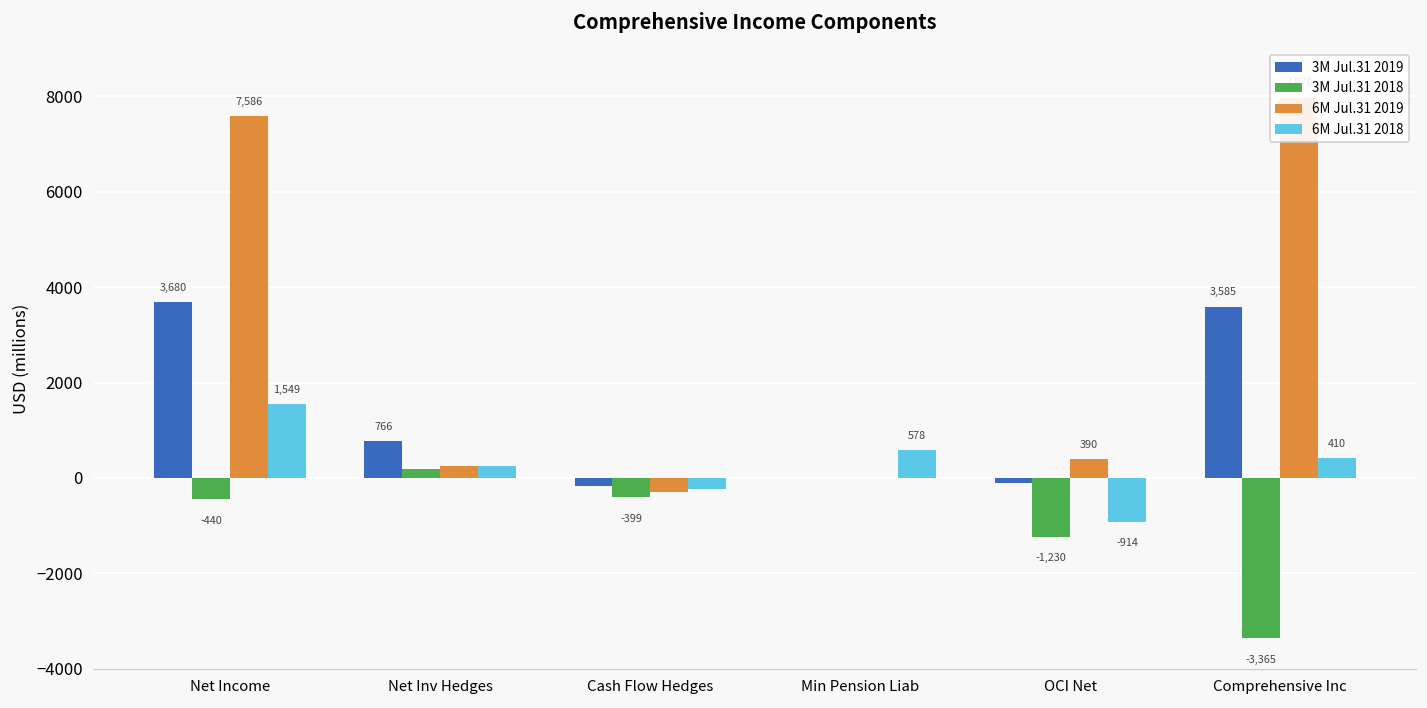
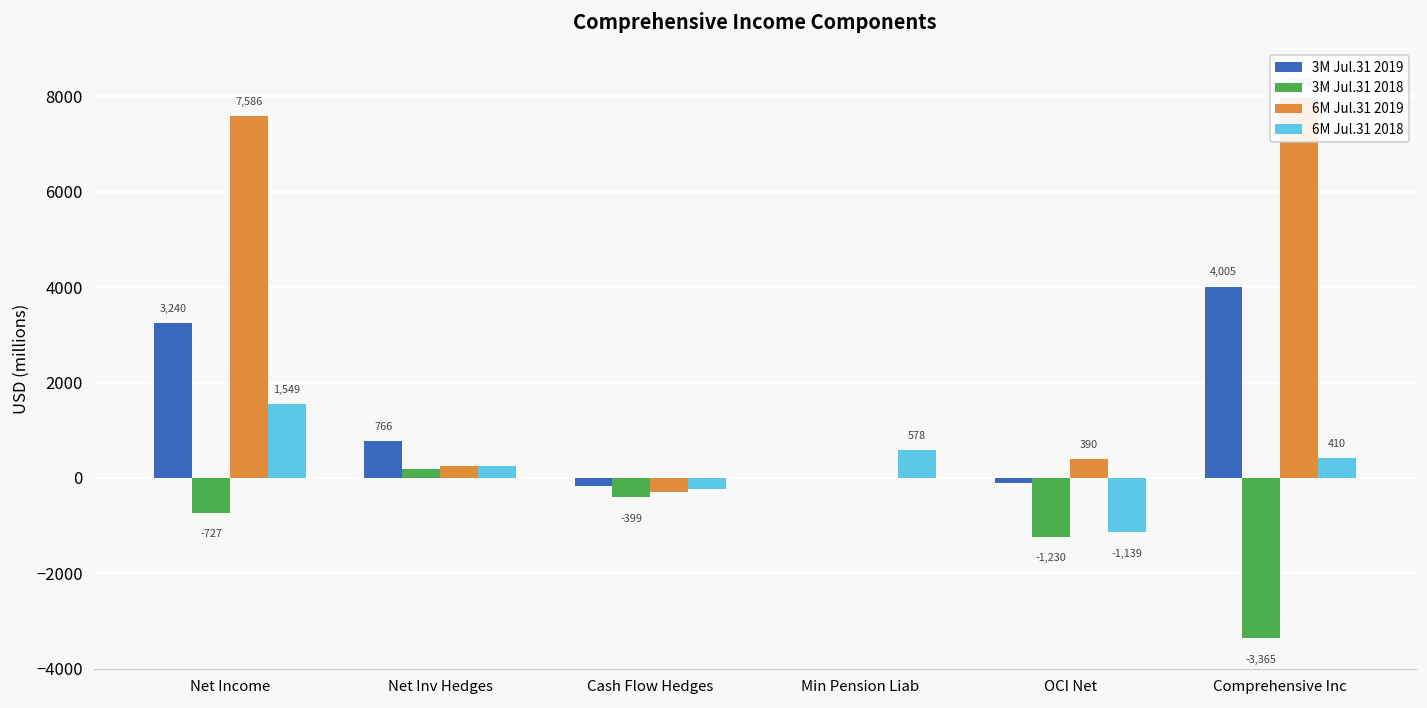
  {
    "3M Jul.31 2019": {
-     "Net Income": "3,680",
+     "Net Income": "3,240",
      "Net Inv Hedges": "766",
-     "Comprehensive Inc": "3,585"
+     "Comprehensive Inc": "4,005"
    },
    "3M Jul.31 2018": {
-     "Net Income": "-440",
+     "Net Income": "-727",
      "Cash Flow Hedges": "-399",
      "OCI Net": "-1,230",
      "Comprehensive Inc": "-3,365"
    },
    "6M Jul.31 2019": {
      "Net Income": "7,586",
      "OCI Net": "390"
    },
    "6M Jul.31 2018": {
      "Net Income": "1,549",
      "Min Pension Liab": "578",
-     "OCI Net": "-914",
+     "OCI Net": "-1,139",
      "Comprehensive Inc": "410"
    }
  }
